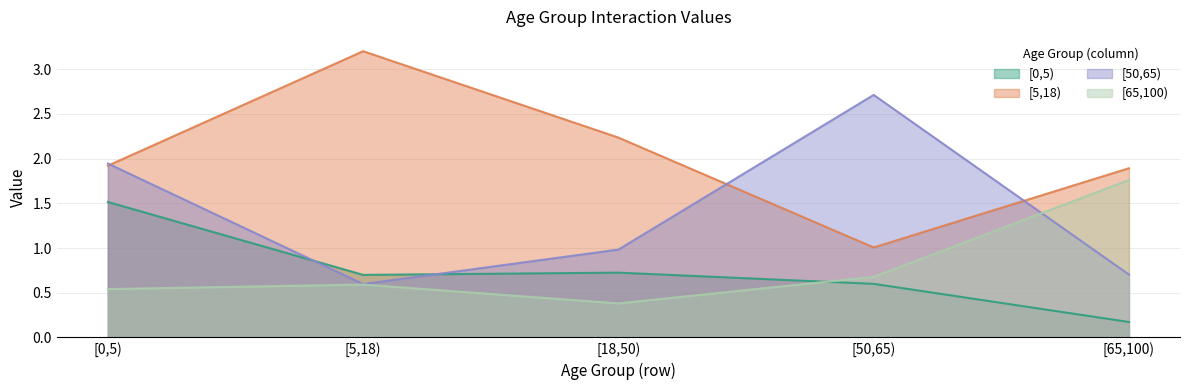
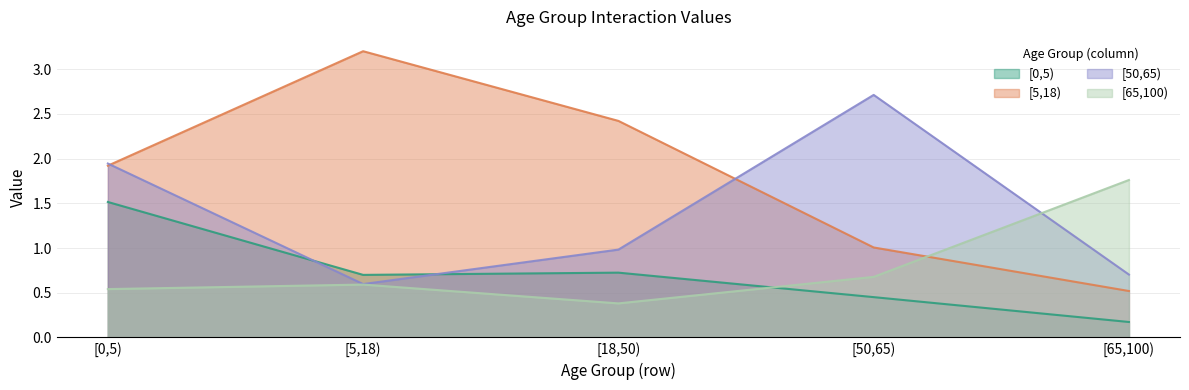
  {
    "[0,5)": {
      "[0,5)": 1.5,
      "[5,18)": 0.7,
      "[18,50)": 0.7,
-     "[50,65)": 0.6,
+     "[50,65)": 0.5,
      "[65,100)": 0.2
    },
    "[5,18)": {
      "[5,18)": 3.2,
-     "[18,50)": 2.2,
+     "[18,50)": 2.4,
      "[50,65)": 1.0,
-     "[65,100)": 1.9
+     "[65,100)": 0.5
    }
  }
